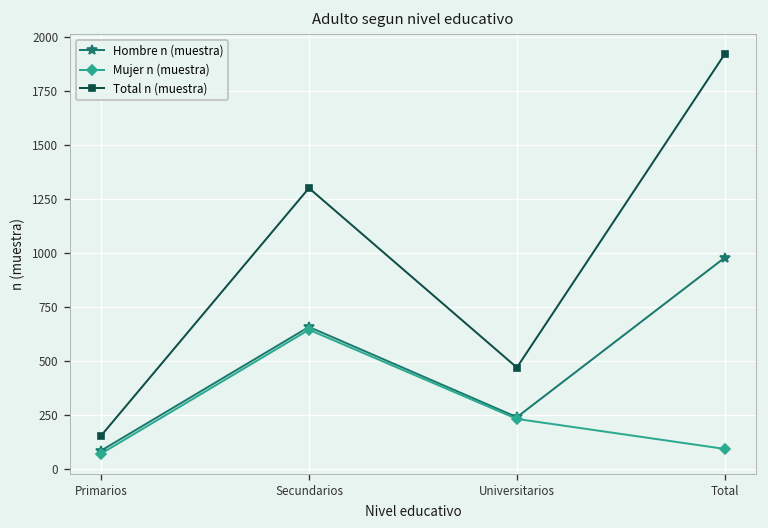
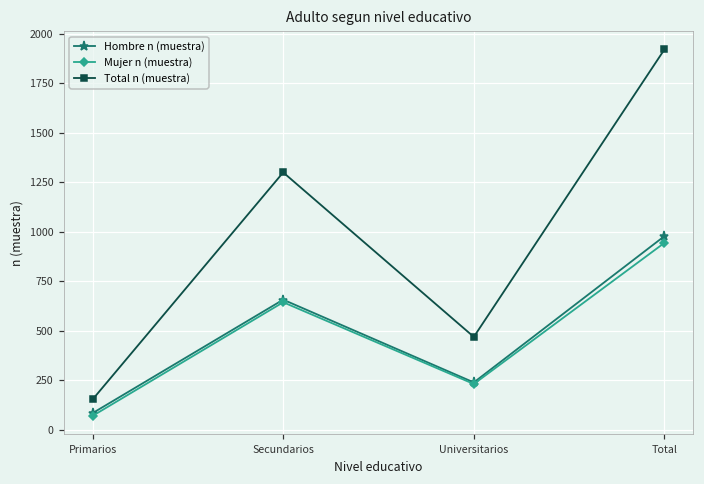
  {
    "Mujer n (muestra)": {
      "Primarios": 70,
-     "Total": 90
+     "Total": 940
    }
  }
